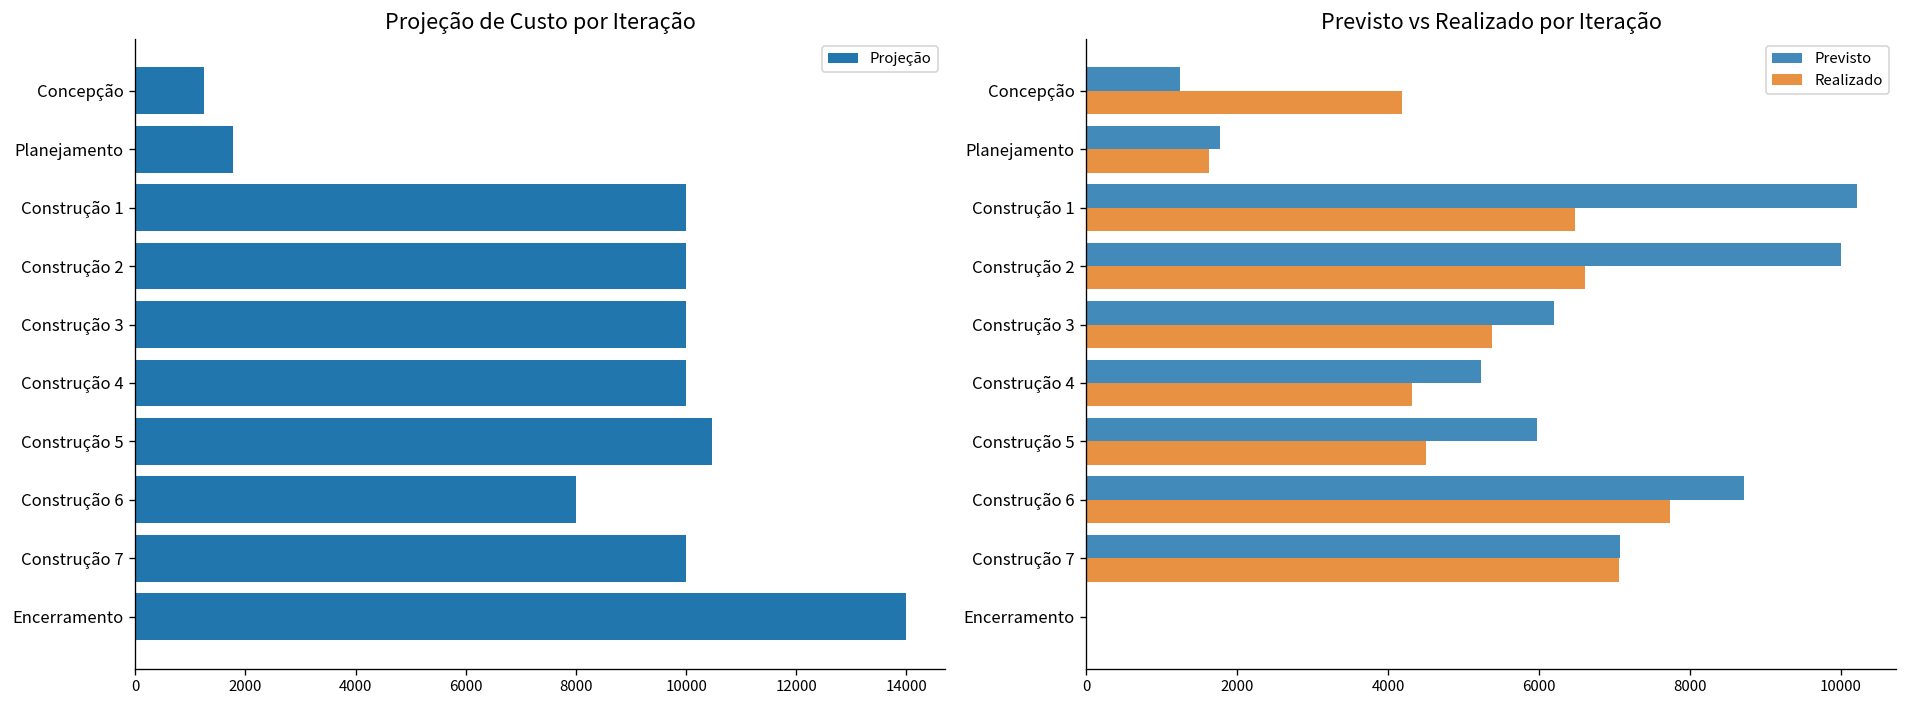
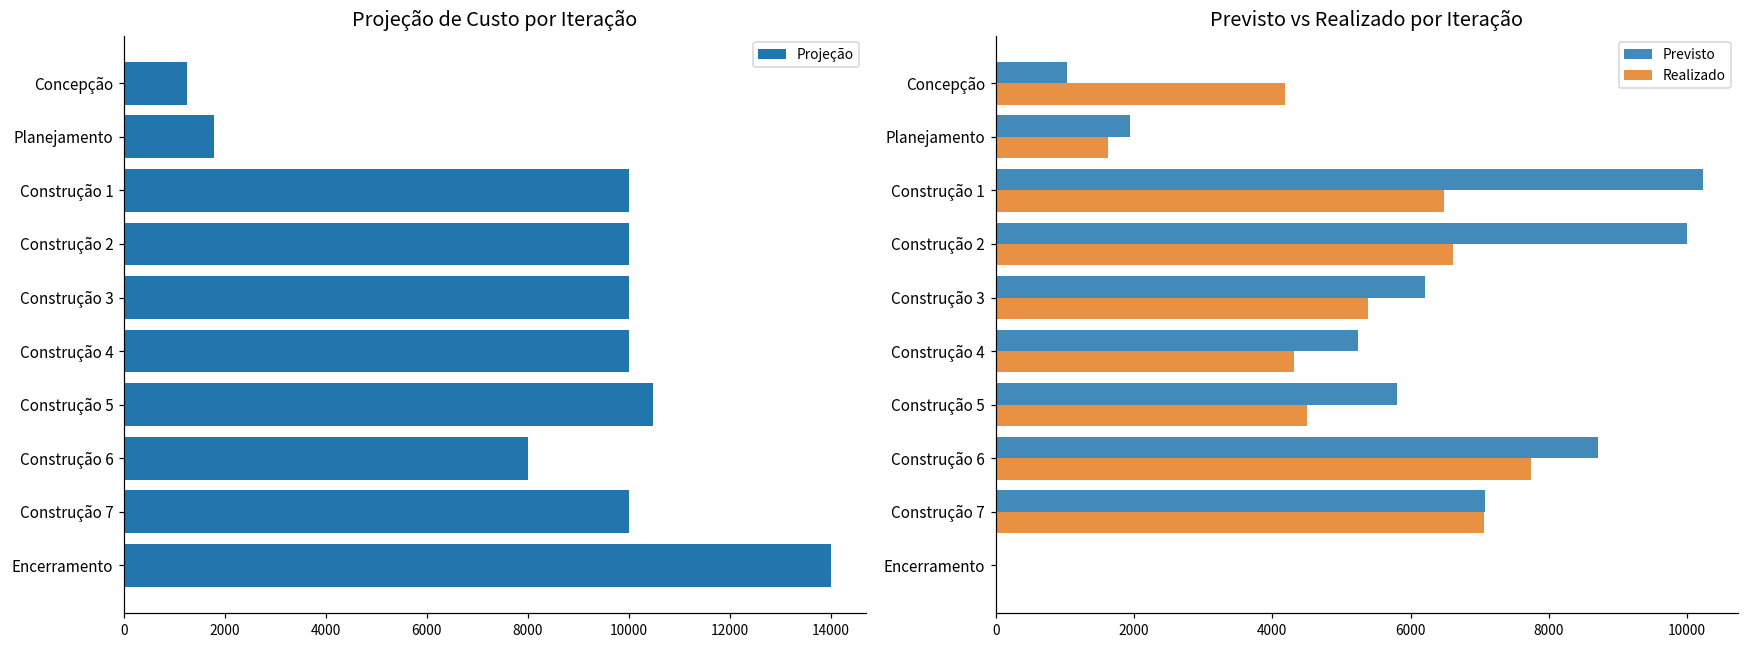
  {
    "Projeção de Custo por Iteração": {
      "Concepção": 1200,
      "Planejamento": 1800,
      "Construção 1": 10000,
      "Construção 2": 10000,
      "Construção 3": 10000,
      "Construção 4": 10000,
      "Construção 5": 10500,
      "Construção 6": 8000,
      "Construção 7": 10000,
      "Encerramento": 14000
    },
    "Previsto vs Realizado por Iteração": {
      "Previsto": {
-       "Concepção": 1200,
-       "Planejamento": 1800,
+       "Concepção": 1000,
+       "Planejamento": 1900,
        "Construção 1": 10200,
        "Construção 2": 10000,
        "Construção 3": 6200,
        "Construção 4": 5200,
-       "Construção 5": 6000,
+       "Construção 5": 5800,
        "Construção 6": 8700,
        "Construção 7": 7100,
        "Encerramento": 0
      },
      "Realizado": {
        "Concepção": 4200,
        "Planejamento": 1600,
        "Construção 1": 6500,
        "Construção 2": 6600,
        "Construção 3": 5400,
        "Construção 4": 4300,
        "Construção 5": 4500,
        "Construção 6": 7700,
        "Construção 7": 7100,
        "Encerramento": 0
      }
    }
  }
